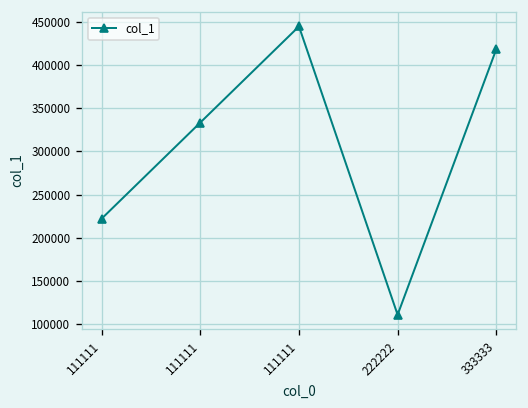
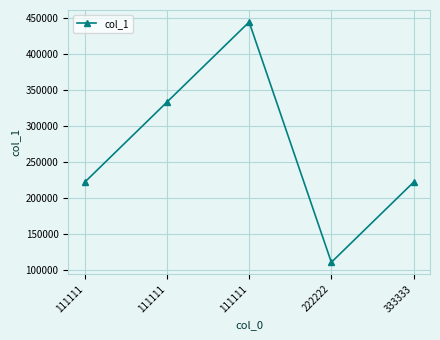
  {
    "222222": 110000,
-   "333333": 420000
+   "333333": 220000
  }
